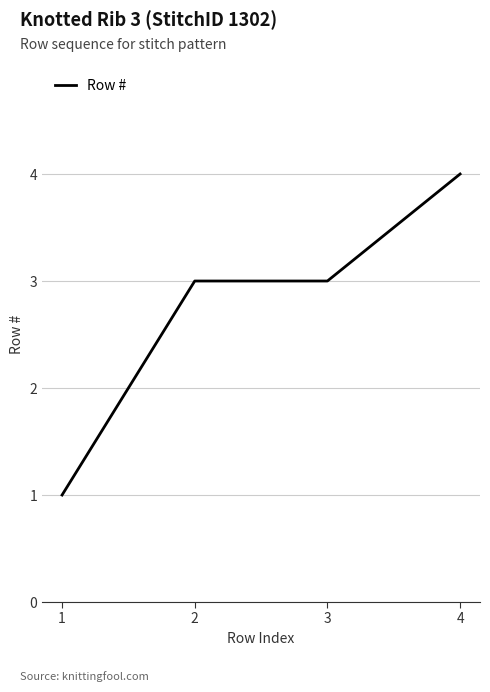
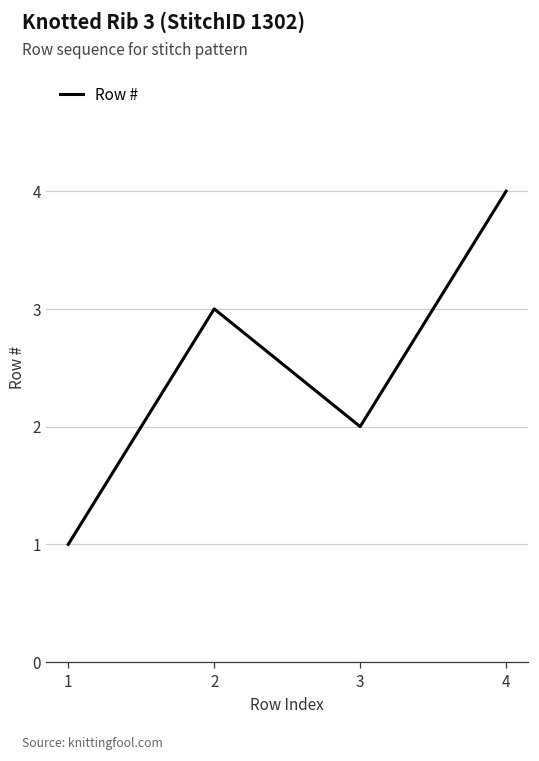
  {
    "1": 1,
    "2": 3,
-   "3": 3,
+   "3": 2,
    "4": 4
  }
